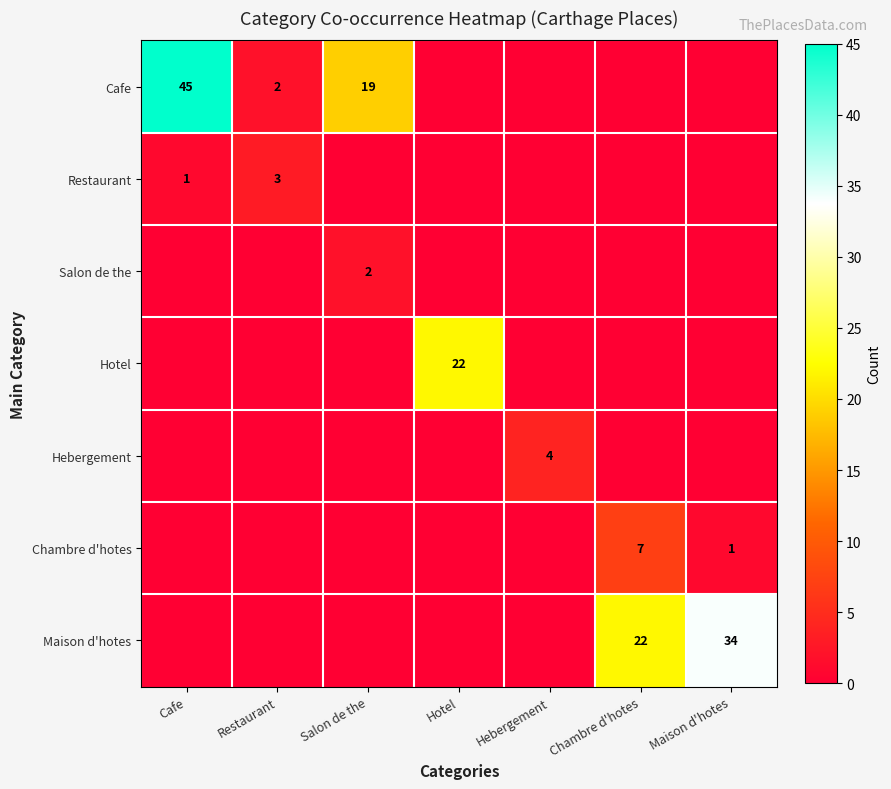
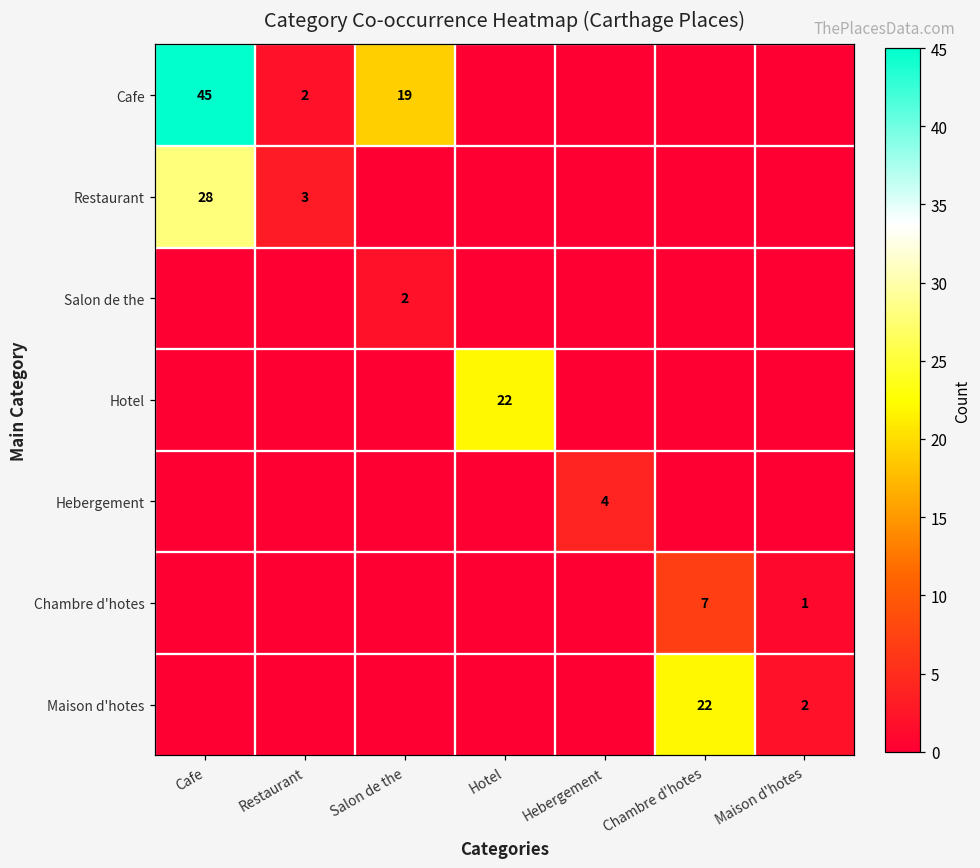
  {
    "Cafe": {
      "Cafe": 45,
      "Restaurant": 2,
      "Salon de the": 19
    },
    "Restaurant": {
-     "Cafe": 1,
+     "Cafe": 28,
      "Restaurant": 3
    },
    "Salon de the": {
      "Salon de the": 2
    },
    "Hotel": {
      "Hotel": 22
    },
    "Hebergement": {
      "Hebergement": 4
    },
    "Chambre d'hotes": {
      "Chambre d'hotes": 7,
      "Maison d'hotes": 1
    },
    "Maison d'hotes": {
      "Chambre d'hotes": 22,
-     "Maison d'hotes": 34
+     "Maison d'hotes": 2
    }
  }
